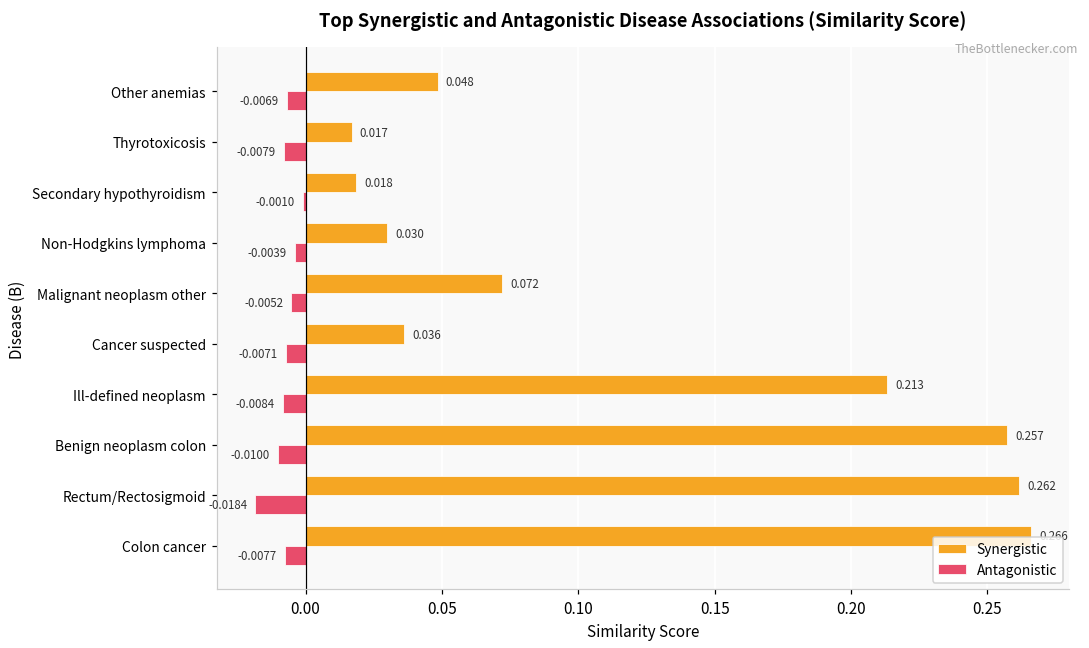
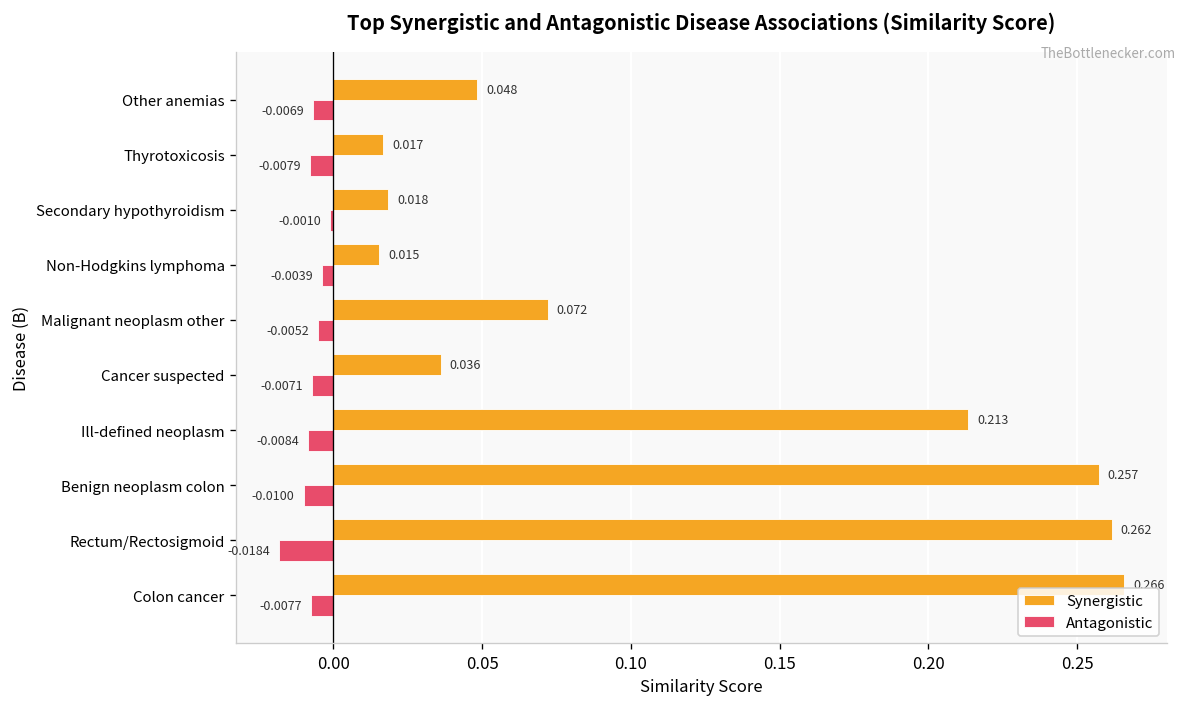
  {
    "Synergistic": {
      "Other anemias": 0.048,
      "Thyrotoxicosis": 0.017,
      "Secondary hypothyroidism": 0.018,
-     "Non-Hodgkins lymphoma": 0.030,
+     "Non-Hodgkins lymphoma": 0.015,
      "Malignant neoplasm other": 0.072,
      "Cancer suspected": 0.036,
      "Ill-defined neoplasm": 0.213,
      "Benign neoplasm colon": 0.257,
      "Rectum/Rectosigmoid": 0.262
    },
    "Antagonistic": {
      "Other anemias": -0.0069,
      "Thyrotoxicosis": -0.0079,
      "Secondary hypothyroidism": -0.0010,
      "Non-Hodgkins lymphoma": -0.0039,
      "Malignant neoplasm other": -0.0052,
      "Cancer suspected": -0.0071,
      "Ill-defined neoplasm": -0.0084,
      "Benign neoplasm colon": -0.0100,
      "Rectum/Rectosigmoid": -0.0184,
      "Colon cancer": -0.0077
    }
  }
